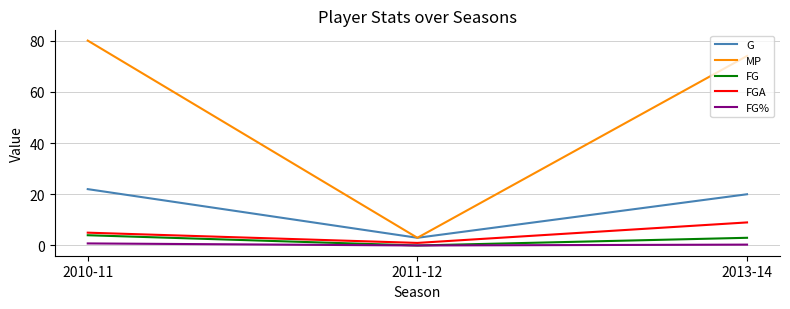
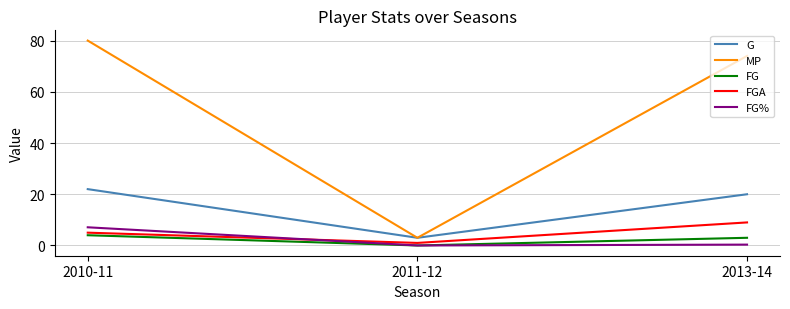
  {
    "G": {
      "2010-11": 22,
      "2013-14": 20
    },
    "MP": {
      "2010-11": 80
    },
    "FG": {
      "2013-14": 3
    },
    "FGA": {
      "2011-12": 1,
      "2013-14": 9
    },
    "FG%": {
-     "2010-11": 1,
+     "2010-11": 7,
      "2013-14": 0
    }
  }
